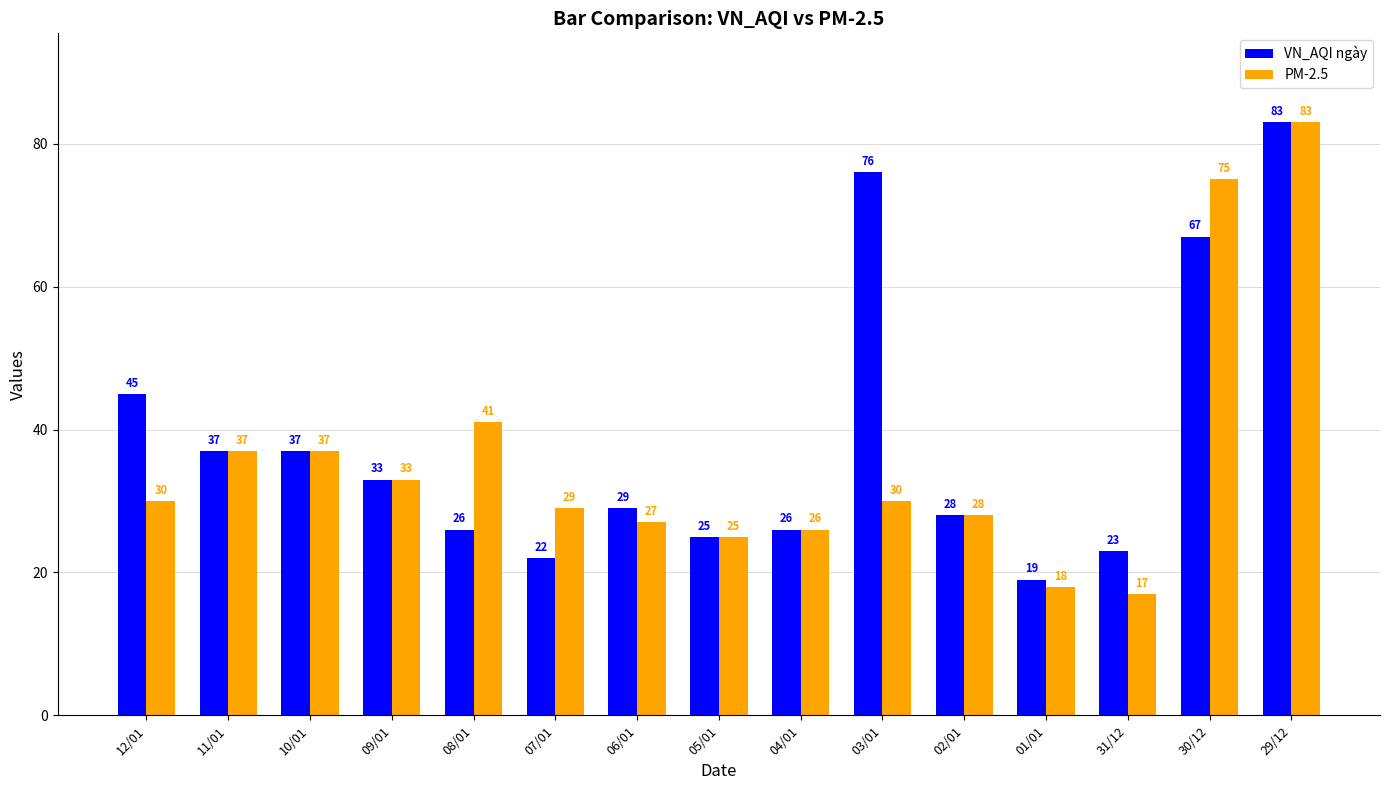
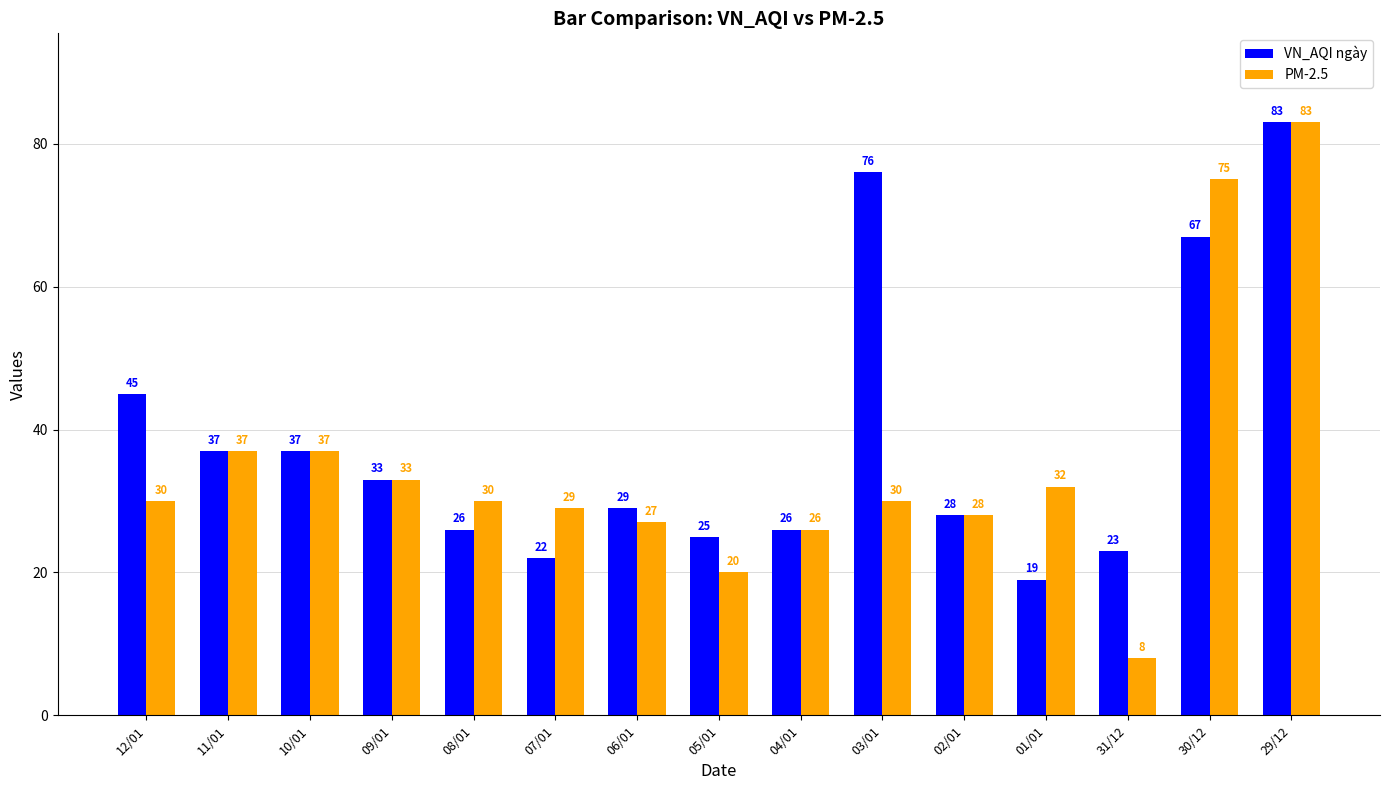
  {
    "VN_AQI ngày": {
      "12/01": 45,
      "11/01": 37,
      "10/01": 37,
      "09/01": 33,
      "08/01": 26,
      "07/01": 22,
      "06/01": 29,
      "05/01": 25,
      "04/01": 26,
      "03/01": 76,
      "02/01": 28,
      "01/01": 19,
      "31/12": 23,
      "30/12": 67,
      "29/12": 83
    },
    "PM-2.5": {
      "12/01": 30,
      "11/01": 37,
      "10/01": 37,
      "09/01": 33,
-     "08/01": 41,
+     "08/01": 30,
      "07/01": 29,
      "06/01": 27,
-     "05/01": 25,
+     "05/01": 20,
      "04/01": 26,
      "03/01": 30,
      "02/01": 28,
-     "01/01": 18,
-     "31/12": 17,
+     "01/01": 32,
+     "31/12": 8,
      "30/12": 75,
      "29/12": 83
    }
  }
